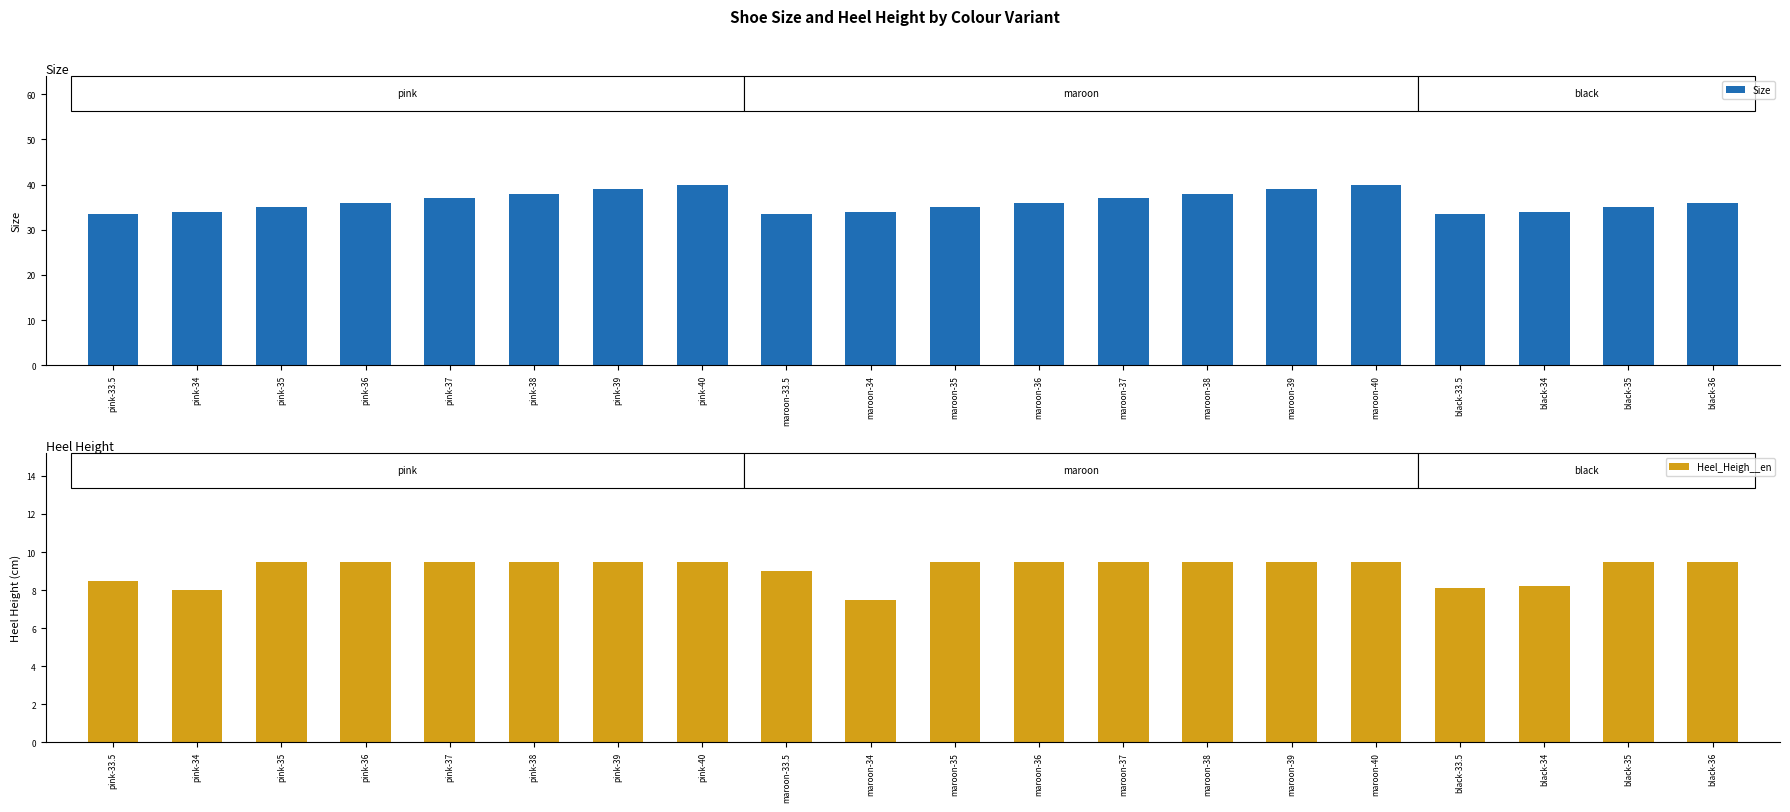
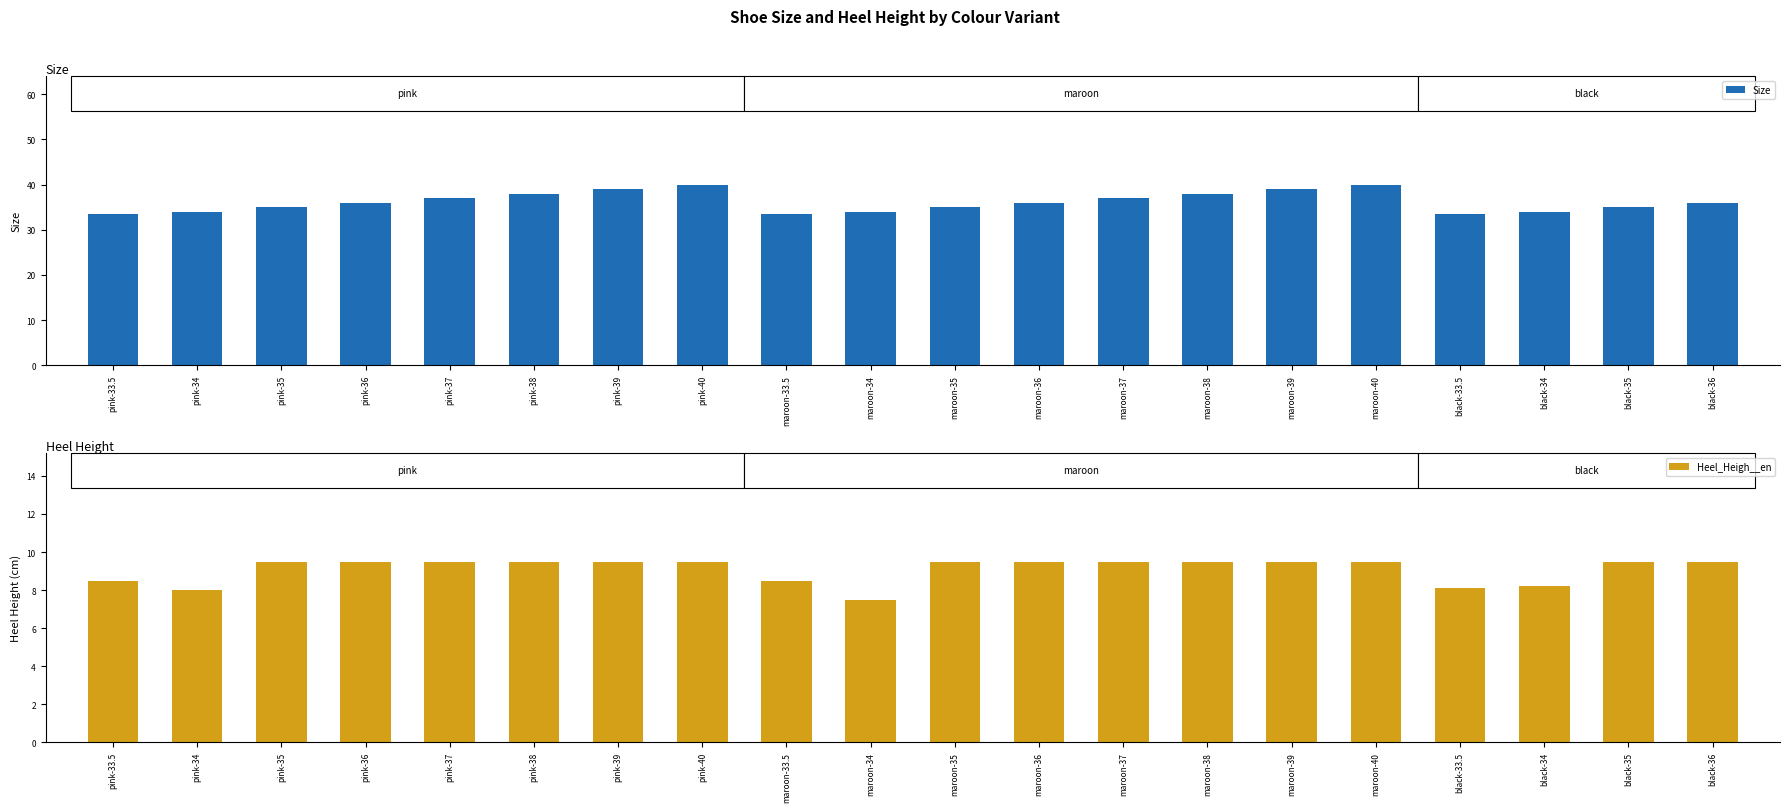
  {
    "Size": {
      "pink-33.5": 34,
      "pink-34": 34,
      "pink-35": 35,
      "pink-36": 36,
      "pink-37": 37,
      "pink-38": 38,
      "pink-39": 39,
      "pink-40": 40,
      "maroon-33.5": 34,
      "maroon-34": 34,
      "maroon-35": 35,
      "maroon-36": 36,
      "maroon-37": 37,
      "maroon-38": 38,
      "maroon-39": 39,
      "maroon-40": 40,
      "black-33.5": 34,
      "black-34": 34,
      "black-35": 35,
      "black-36": 36
    },
    "Heel Height": {
      "pink-33.5": 8.5,
      "pink-34": 8.0,
      "pink-35": 9.5,
      "pink-36": 9.5,
      "pink-37": 9.5,
      "pink-38": 9.5,
      "pink-39": 9.5,
      "pink-40": 9.5,
-     "maroon-33.5": 9.0,
+     "maroon-33.5": 8.5,
      "maroon-34": 7.5,
      "maroon-35": 9.5,
      "maroon-36": 9.5,
      "maroon-37": 9.5,
      "maroon-38": 9.5,
      "maroon-39": 9.5,
      "maroon-40": 9.5,
      "black-33.5": 8.1,
      "black-34": 8.2,
      "black-35": 9.5,
      "black-36": 9.5
    }
  }
